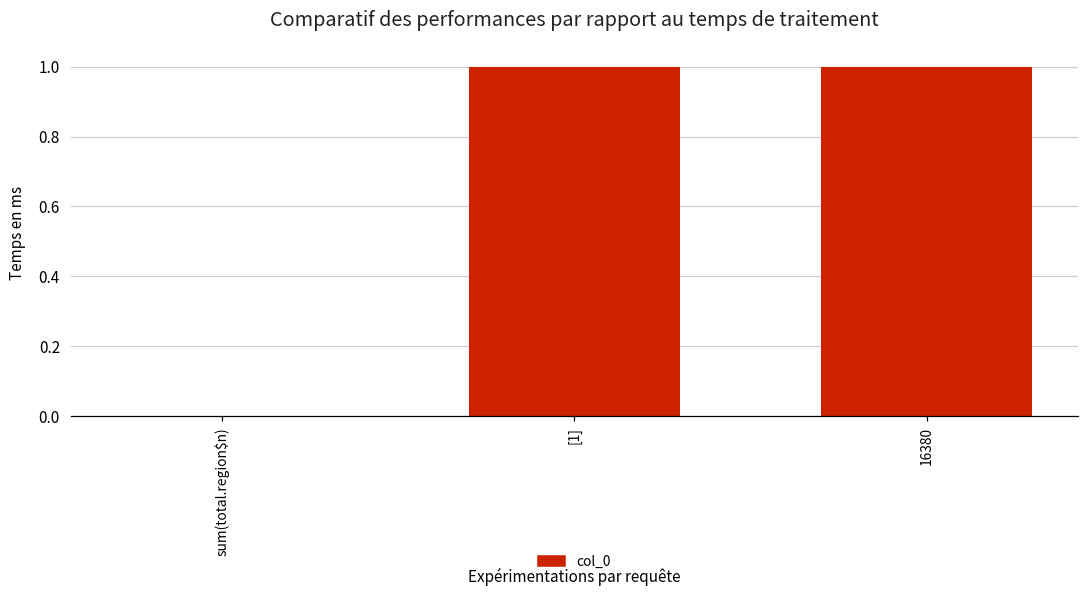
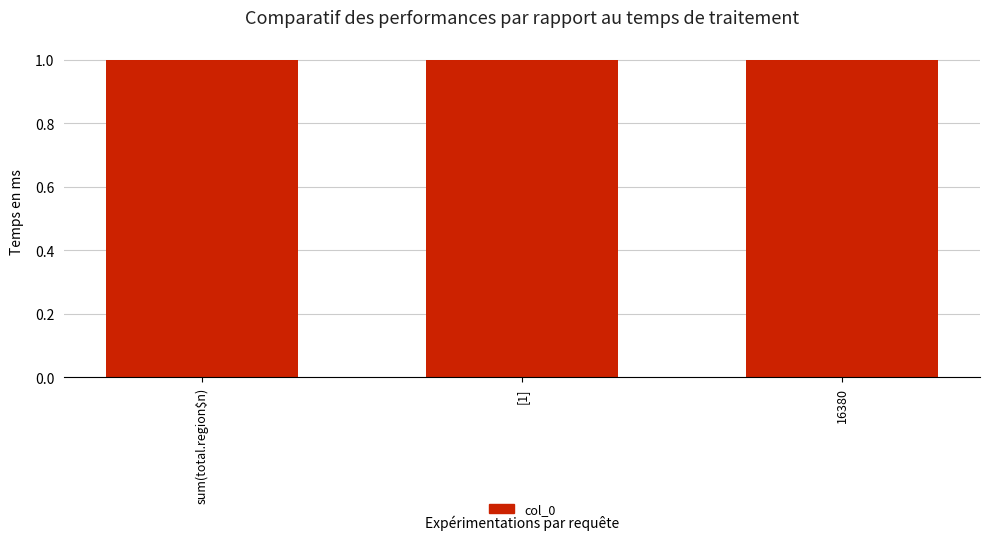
  {
-   "sum(total.region$n)": 0,
+   "sum(total.region$n)": 1,
    "[1]": 1,
    "16380": 1
  }
